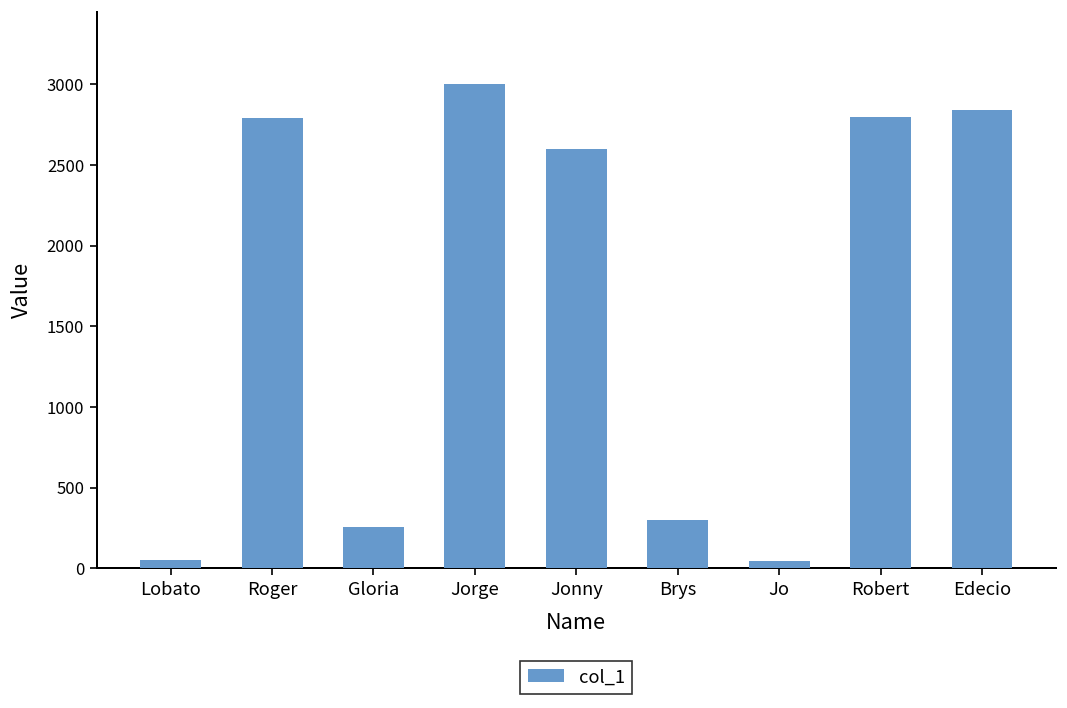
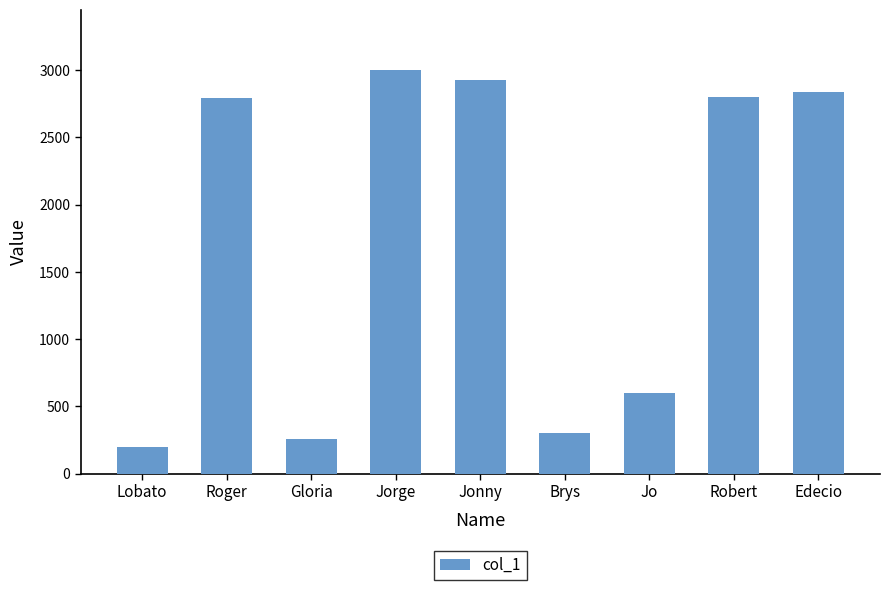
  {
-   "Lobato": 50,
+   "Lobato": 200,
    "Roger": 2790,
    "Gloria": 260,
    "Jorge": 3000,
-   "Jonny": 2600,
+   "Jonny": 2930,
    "Brys": 300,
-   "Jo": 40,
+   "Jo": 600,
    "Robert": 2800,
    "Edecio": 2840
  }
